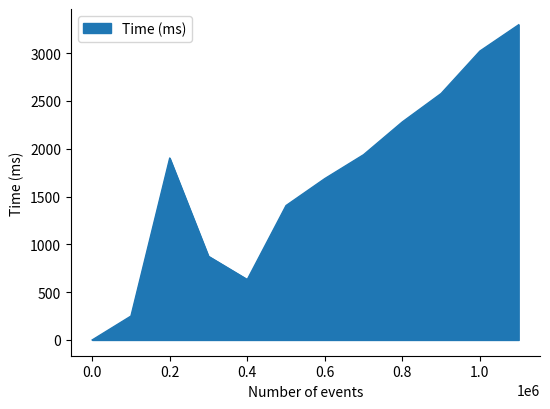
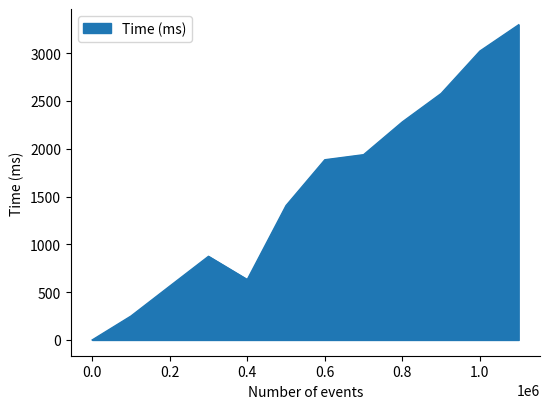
  {
    "0.0": 0,
-   "0.2": 1900,
+   "0.2": 600,
    "0.4": 600,
-   "0.6": 1700,
+   "0.6": 1900,
    "0.8": 2300,
    "1.0": 3000
  }
